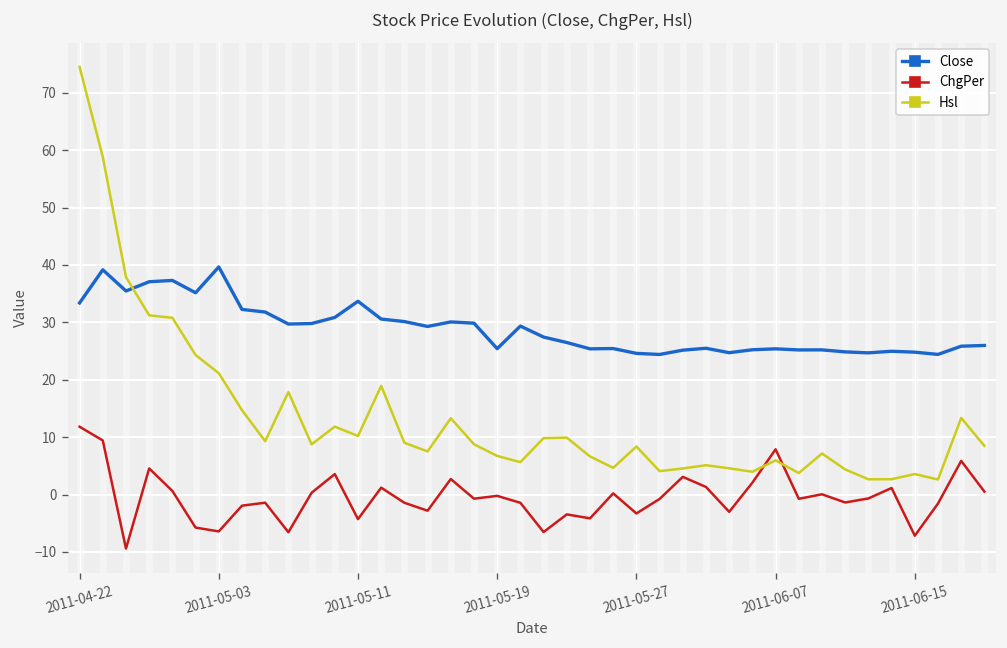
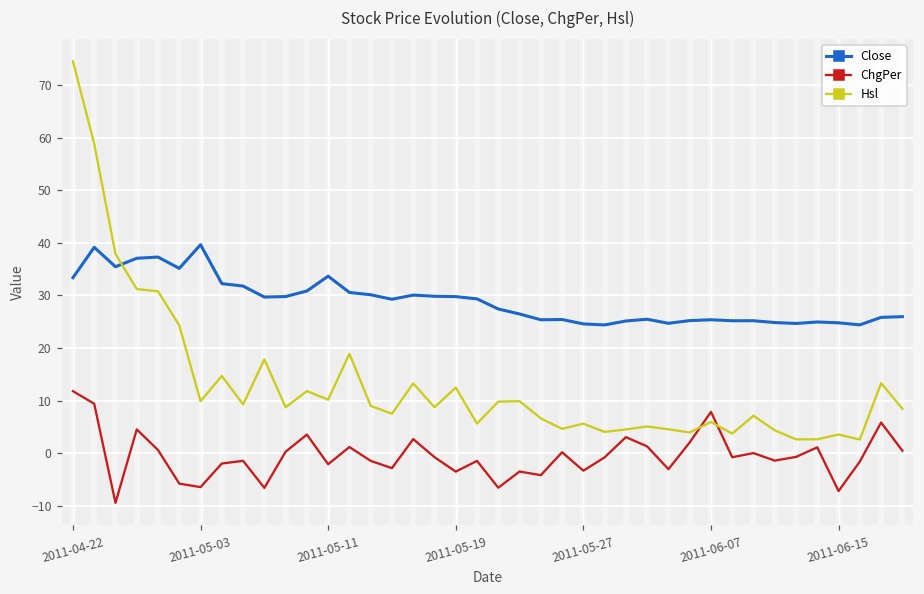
  {
    "Close": {
      "2011-04-22": 33,
      "2011-05-03": 40,
      "2011-05-11": 34,
-     "2011-05-19": 25,
+     "2011-05-19": 30,
      "2011-05-27": 25,
      "2011-06-07": 25,
      "2011-06-15": 25
    },
    "ChgPer": {
      "2011-04-22": 12,
      "2011-05-03": -6,
-     "2011-05-11": -4,
-     "2011-05-19": 0,
+     "2011-05-11": -2,
+     "2011-05-19": -3,
      "2011-05-27": -3,
      "2011-06-07": 8,
      "2011-06-15": -7
    },
    "Hsl": {
      "2011-04-22": 75,
-     "2011-05-03": 21,
+     "2011-05-03": 10,
      "2011-05-11": 10,
-     "2011-05-19": 7,
-     "2011-05-27": 8,
+     "2011-05-19": 12,
+     "2011-05-27": 6,
      "2011-06-07": 6,
      "2011-06-15": 4
    }
  }
